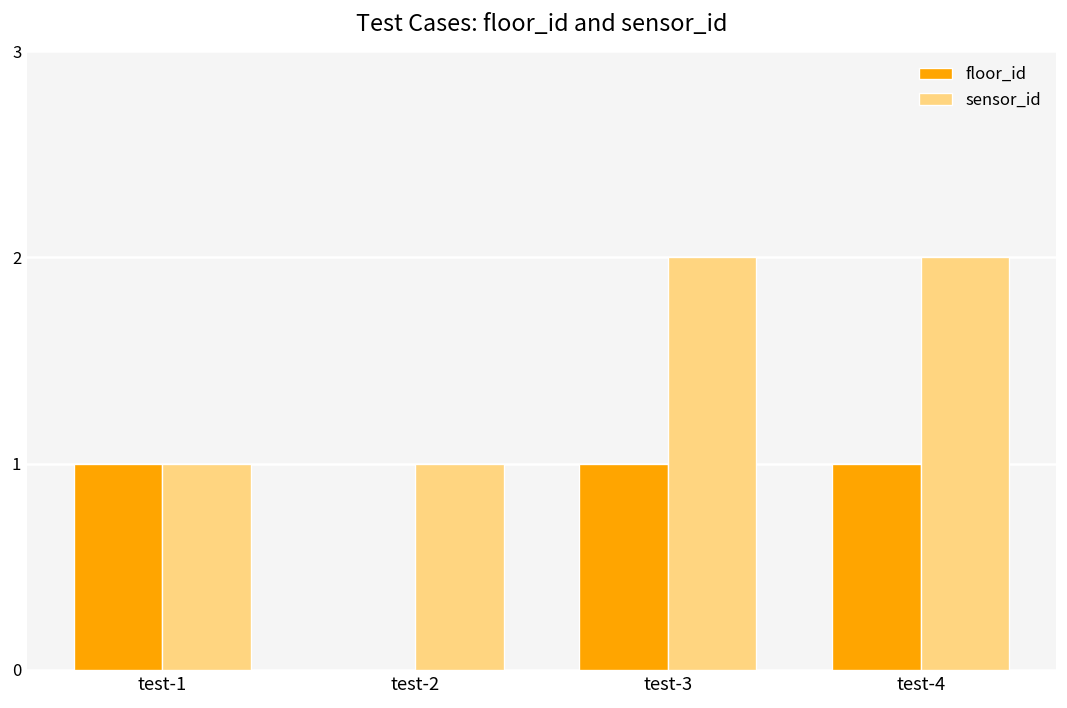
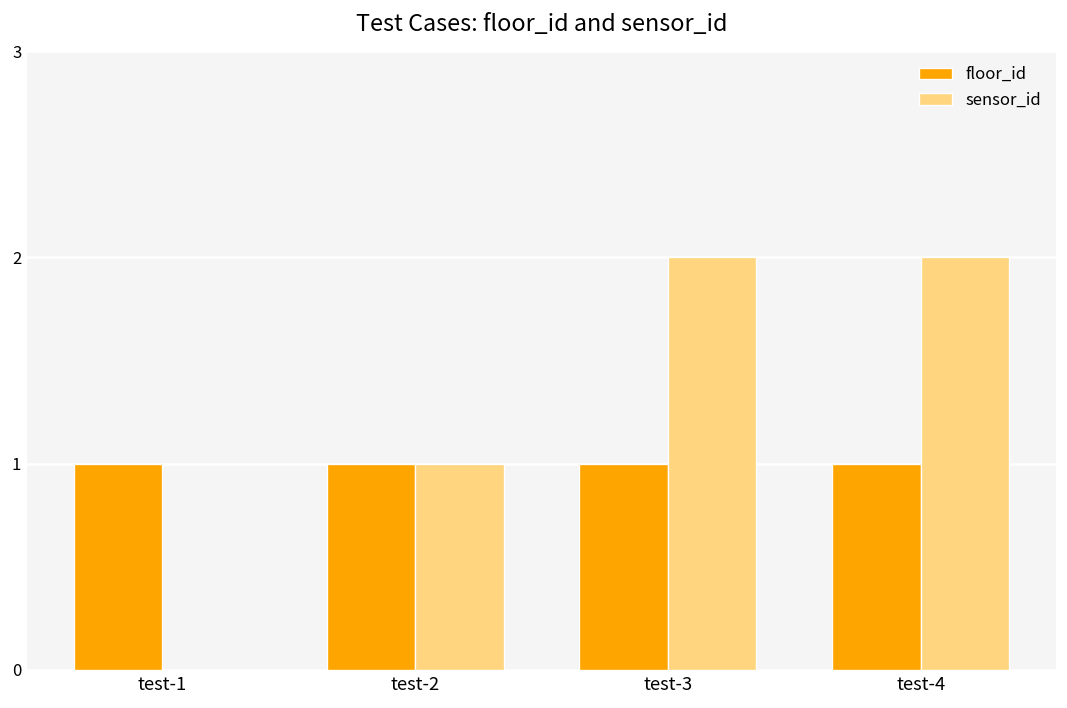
  {
    "floor_id": {
      "test-1": 1,
-     "test-2": 0,
+     "test-2": 1,
      "test-3": 1,
      "test-4": 1
    },
    "sensor_id": {
-     "test-1": 1,
+     "test-1": 0,
      "test-2": 1,
      "test-3": 2,
      "test-4": 2
    }
  }
